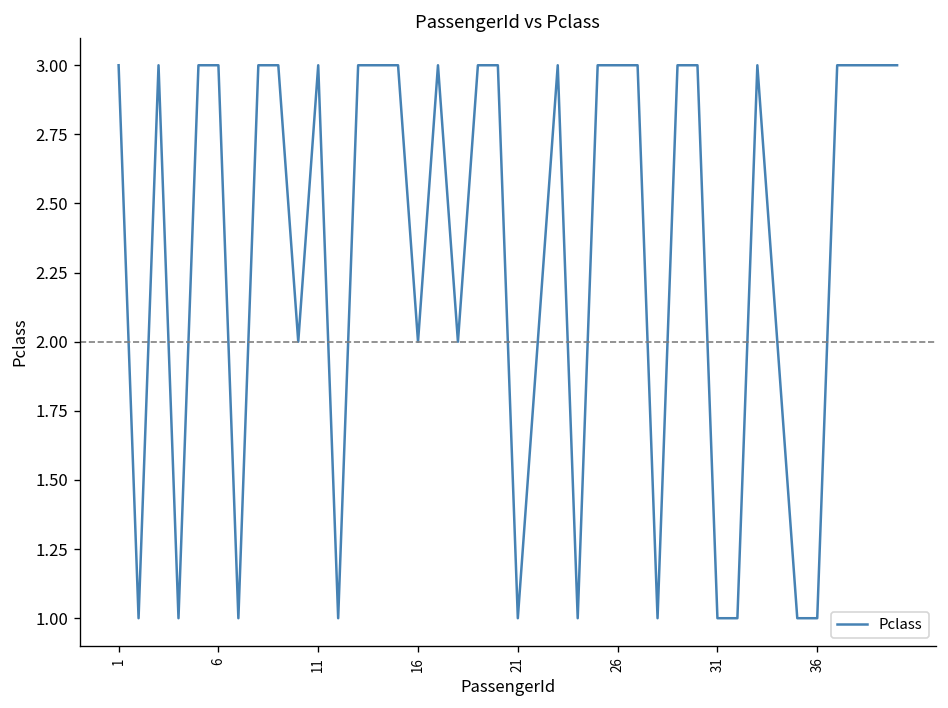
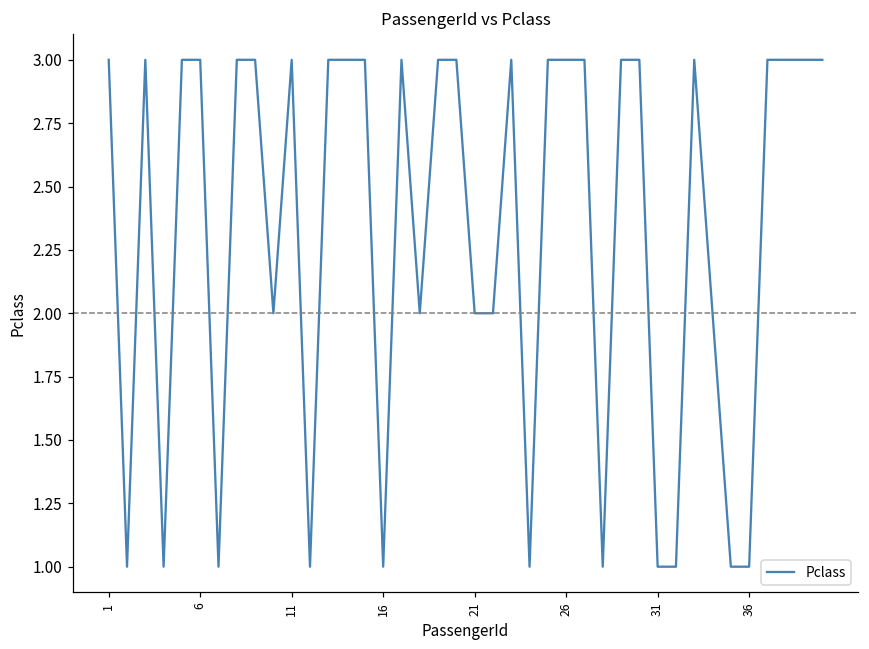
  {
    "1": 3,
    "6": 3,
    "11": 3,
-   "16": 2,
-   "21": 1,
+   "16": 1,
+   "21": 2,
    "26": 3,
    "31": 1,
    "36": 1
  }
